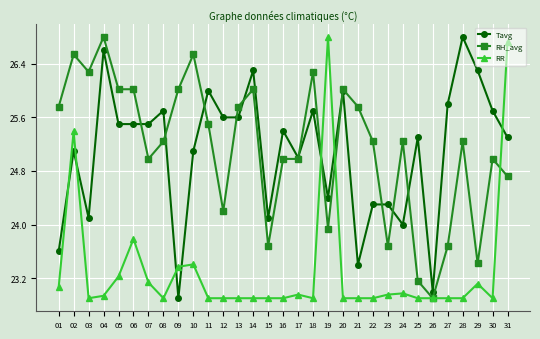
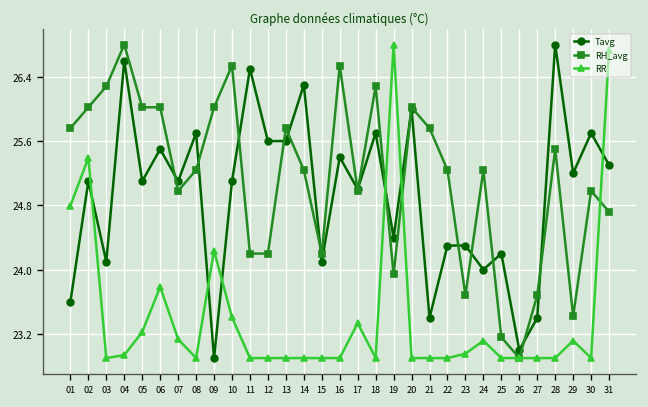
  {
    "Tavg": {
      "01": 23.6,
      "02": 25.1,
      "03": 24.1,
      "04": 26.6,
-     "05": 25.5,
+     "05": 25.1,
      "06": 25.5,
-     "07": 25.5,
+     "07": 25.1,
      "08": 25.7,
      "09": 22.9,
      "10": 25.1,
-     "11": 26.0,
+     "11": 26.5,
      "12": 25.6,
      "13": 25.6,
      "14": 26.3,
      "15": 24.1,
      "16": 25.4,
      "18": 25.7,
      "19": 24.4,
      "21": 23.4,
      "22": 24.3,
      "23": 24.3,
      "24": 24.0,
-     "25": 25.3,
+     "25": 24.2,
      "26": 23.0,
-     "27": 25.8,
+     "27": 23.4,
      "28": 26.8,
-     "29": 26.3,
+     "29": 25.2,
      "30": 25.7,
      "31": 25.3
    },
    "RH_avg": {
      "01": 25.8,
-     "02": 26.5,
+     "02": 26.0,
      "03": 26.3,
      "04": 26.8,
      "05": 26.0,
      "06": 26.0,
      "07": 25.0,
      "08": 25.2,
      "09": 26.0,
      "10": 26.5,
-     "11": 25.5,
+     "11": 24.2,
      "12": 24.2,
      "13": 25.8,
-     "14": 26.0,
-     "15": 23.7,
-     "16": 25.0,
+     "14": 25.2,
+     "15": 24.2,
+     "16": 26.5,
      "18": 26.3,
      "19": 23.9,
      "21": 25.8,
      "22": 25.2,
      "23": 23.7,
      "24": 25.2,
      "25": 23.2,
      "27": 23.7,
-     "28": 25.2,
+     "28": 25.5,
      "29": 23.4,
      "30": 25.0,
      "31": 24.7
    },
    "RR": {
-     "01": 23.1,
+     "01": 24.8,
      "02": 25.4,
      "03": 22.9,
      "04": 22.9,
      "05": 23.2,
      "06": 23.8,
      "07": 23.1,
      "08": 22.9,
-     "09": 23.4,
+     "09": 24.2,
      "10": 23.4,
      "11": 22.9,
      "12": 22.9,
      "13": 22.9,
      "14": 22.9,
      "15": 22.9,
      "16": 22.9,
-     "17": 23.0,
+     "17": 23.3,
      "18": 22.9,
      "19": 26.8,
      "20": 22.9,
      "21": 22.9,
      "22": 22.9,
      "23": 23.0,
-     "24": 23.0,
+     "24": 23.1,
      "25": 22.9,
      "27": 22.9,
      "28": 22.9,
      "29": 23.1,
      "30": 22.9
    }
  }
